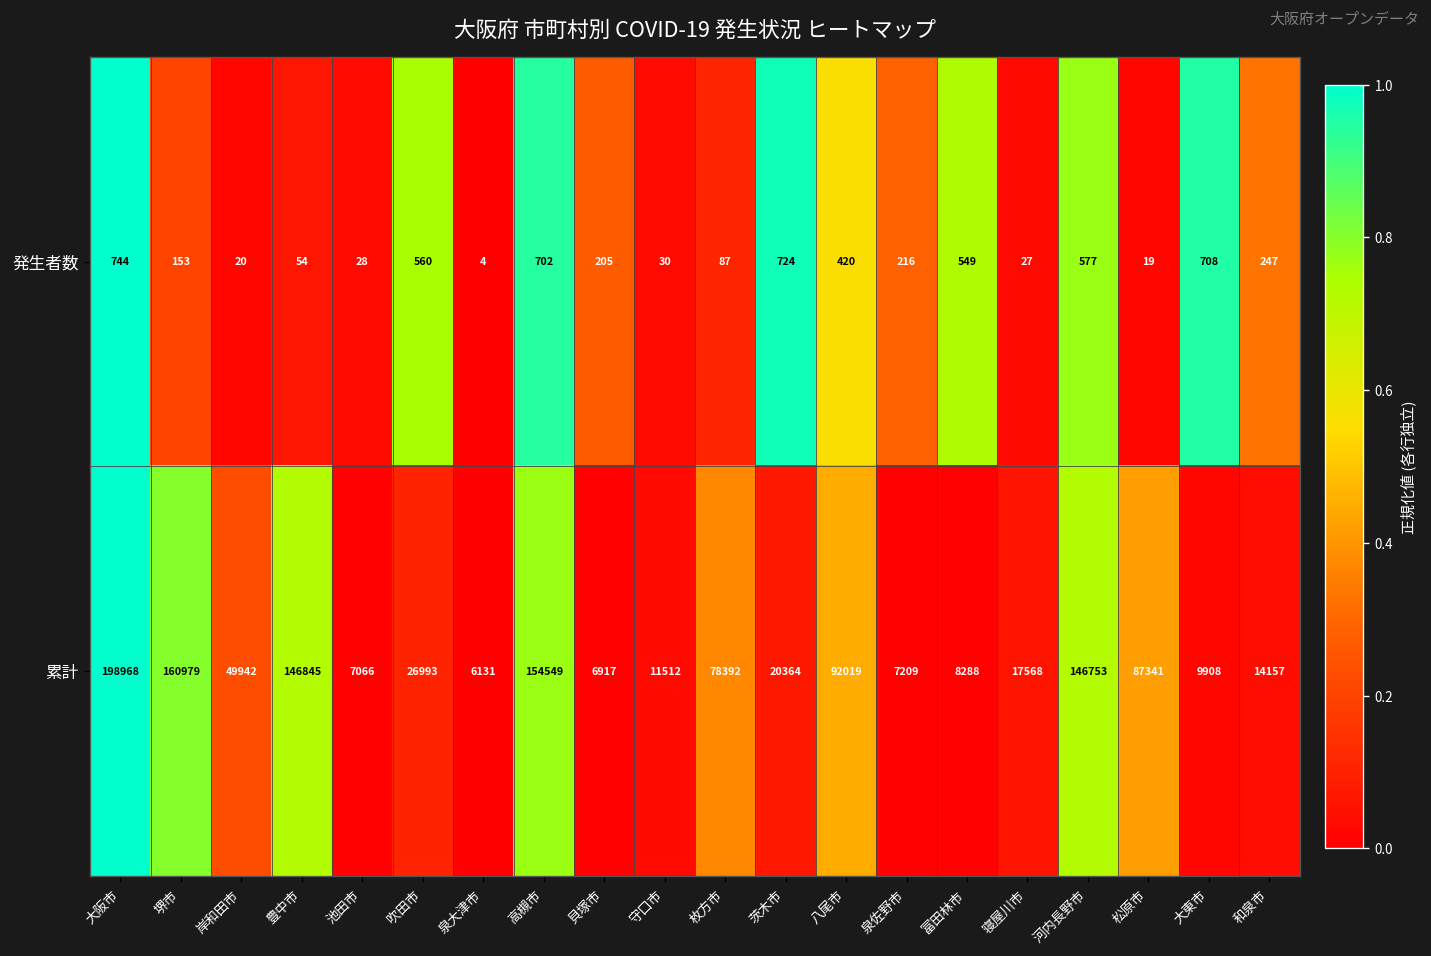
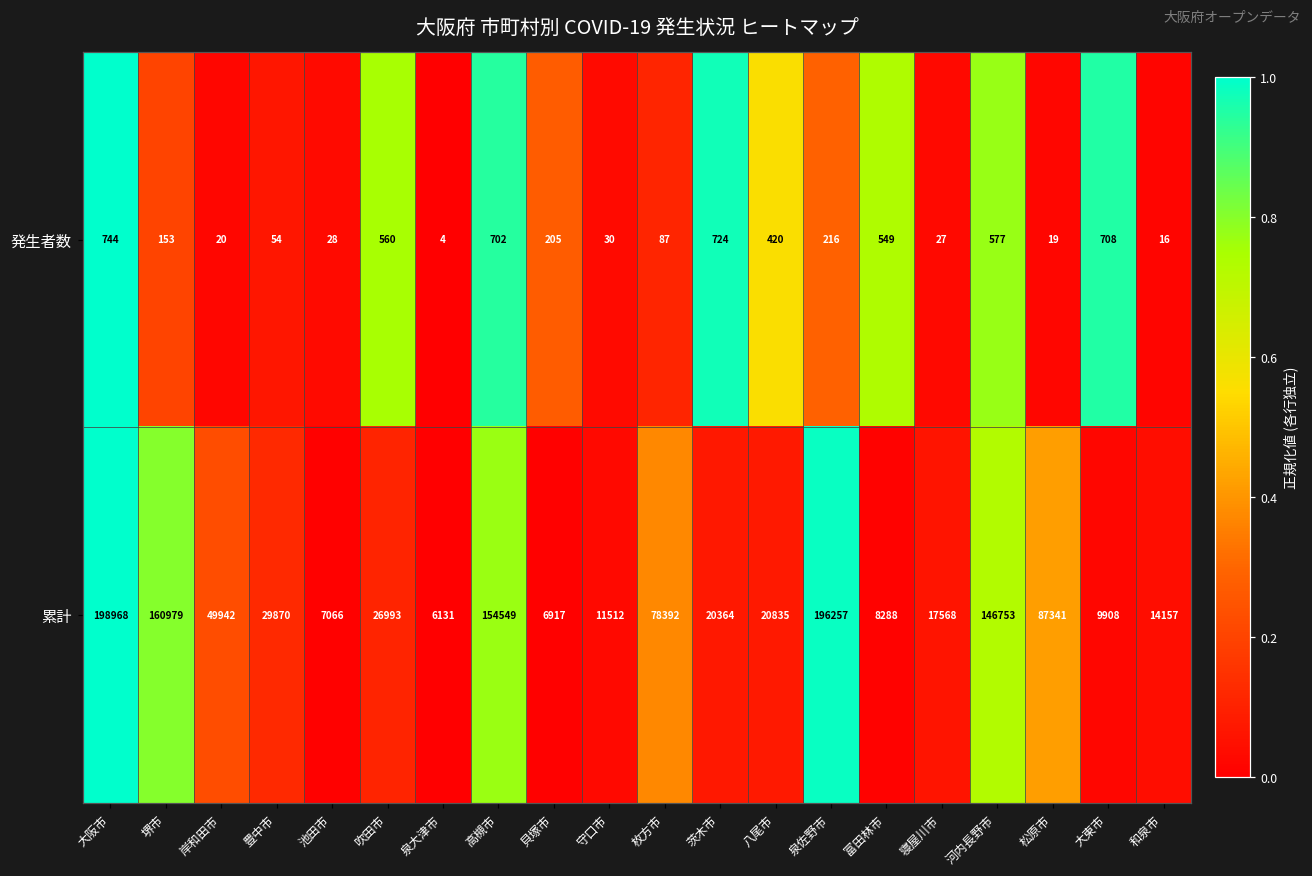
  {
    "発生者数": {
      "大阪市": 744,
      "堺市": 153,
      "岸和田市": 20,
      "豊中市": 54,
      "池田市": 28,
      "吹田市": 560,
      "泉大津市": 4,
      "高槻市": 702,
      "貝塚市": 205,
      "守口市": 30,
      "枚方市": 87,
      "茨木市": 724,
      "八尾市": 420,
      "泉佐野市": 216,
      "富田林市": 549,
      "寝屋川市": 27,
      "河内長野市": 577,
      "松原市": 19,
      "大東市": 708,
-     "和泉市": 247
+     "和泉市": 16
    },
    "累計": {
      "大阪市": 198968,
      "堺市": 160979,
      "岸和田市": 49942,
-     "豊中市": 146845,
+     "豊中市": 29870,
      "池田市": 7066,
      "吹田市": 26993,
      "泉大津市": 6131,
      "高槻市": 154549,
      "貝塚市": 6917,
      "守口市": 11512,
      "枚方市": 78392,
      "茨木市": 20364,
-     "八尾市": 92019,
-     "泉佐野市": 7209,
+     "八尾市": 20835,
+     "泉佐野市": 196257,
      "富田林市": 8288,
      "寝屋川市": 17568,
      "河内長野市": 146753,
      "松原市": 87341,
      "大東市": 9908,
      "和泉市": 14157
    }
  }
